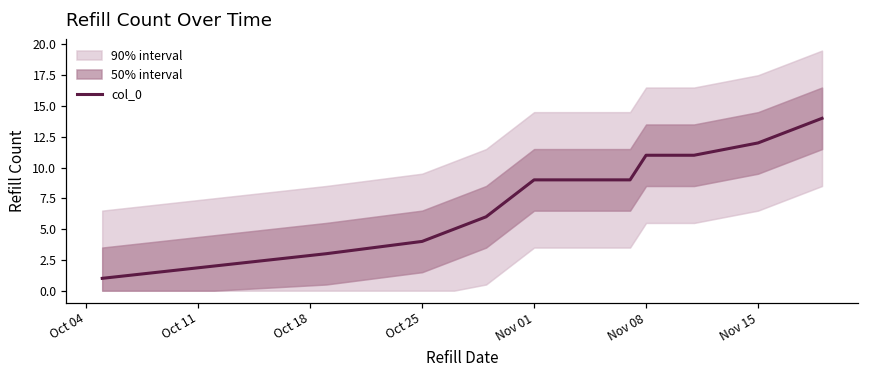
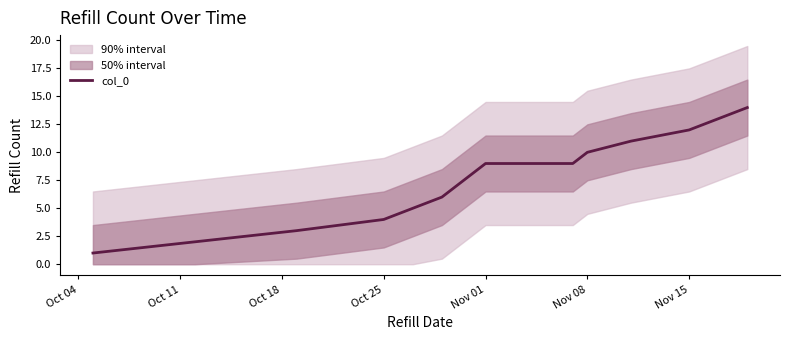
  {
    "col_0": {
      "Oct 25": 4,
      "Nov 01": 9,
-     "Nov 08": 11,
+     "Nov 08": 10,
      "Nov 15": 12
    },
    "90% interval": {
      "Oct 25": 9.5
    }
  }
